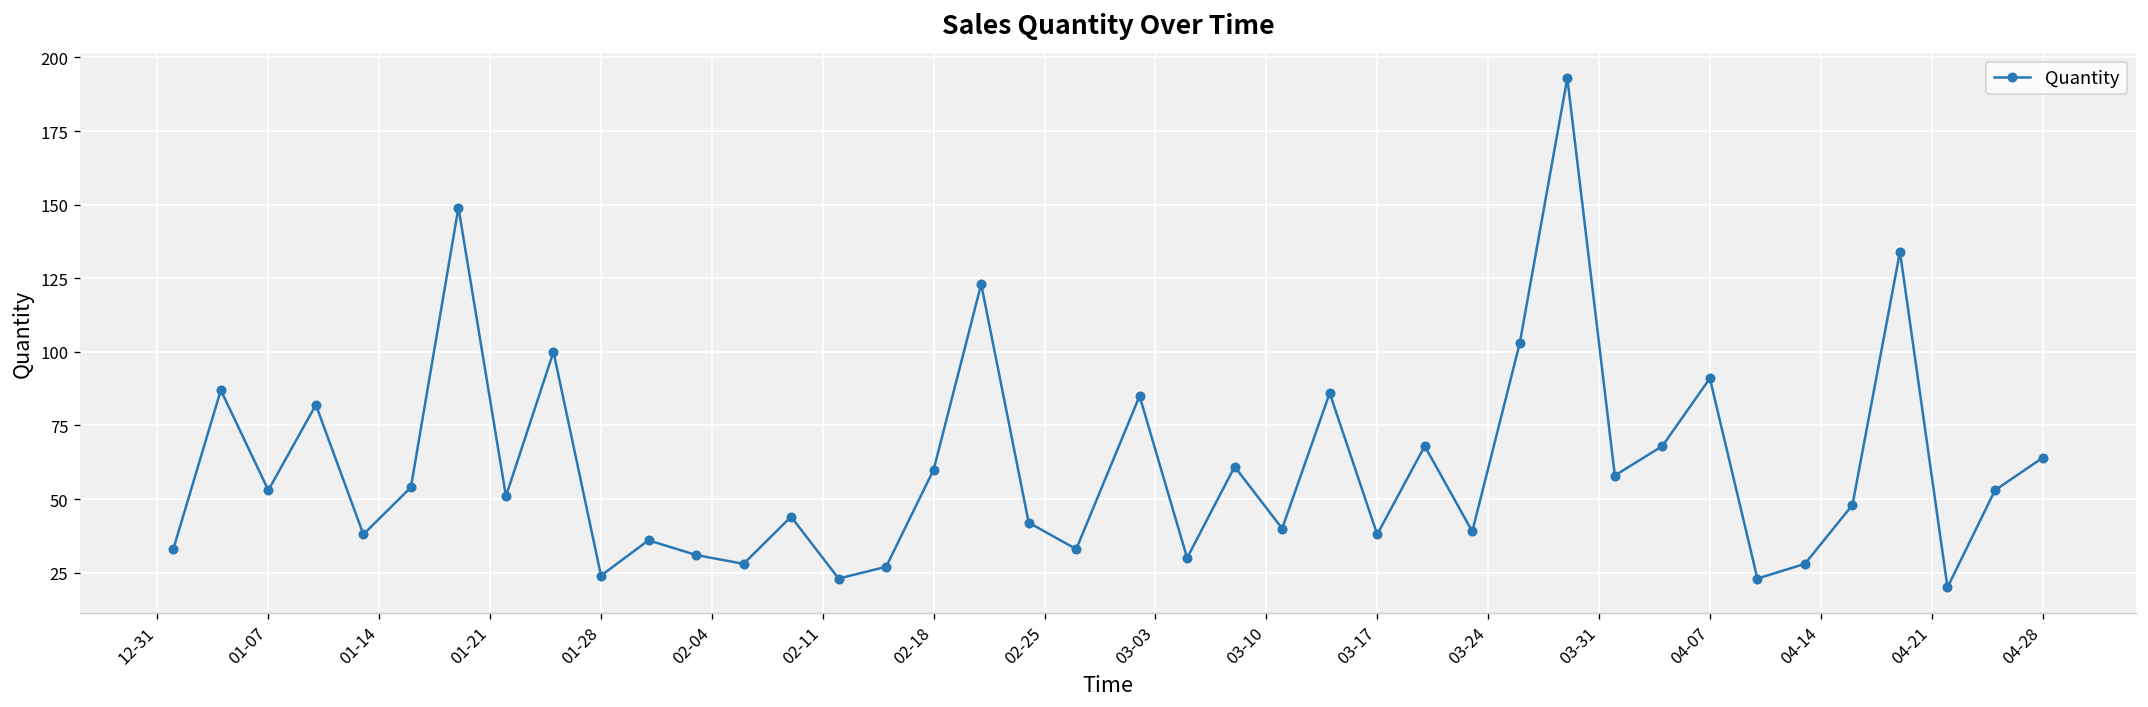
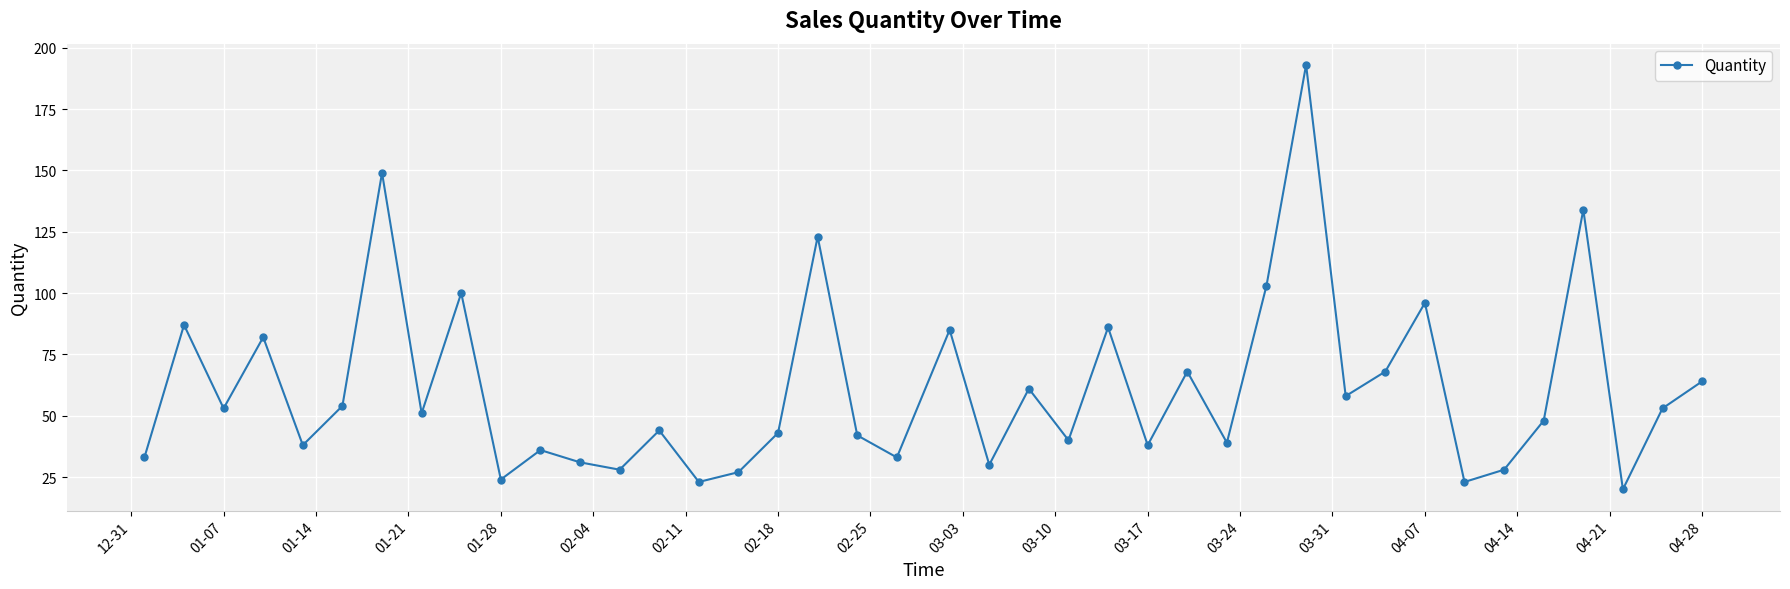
  {
    "01-07": 53,
    "01-28": 24,
-   "02-18": 60,
+   "02-18": 43,
    "03-17": 38,
-   "04-07": 91,
+   "04-07": 96,
    "04-28": 64
  }
